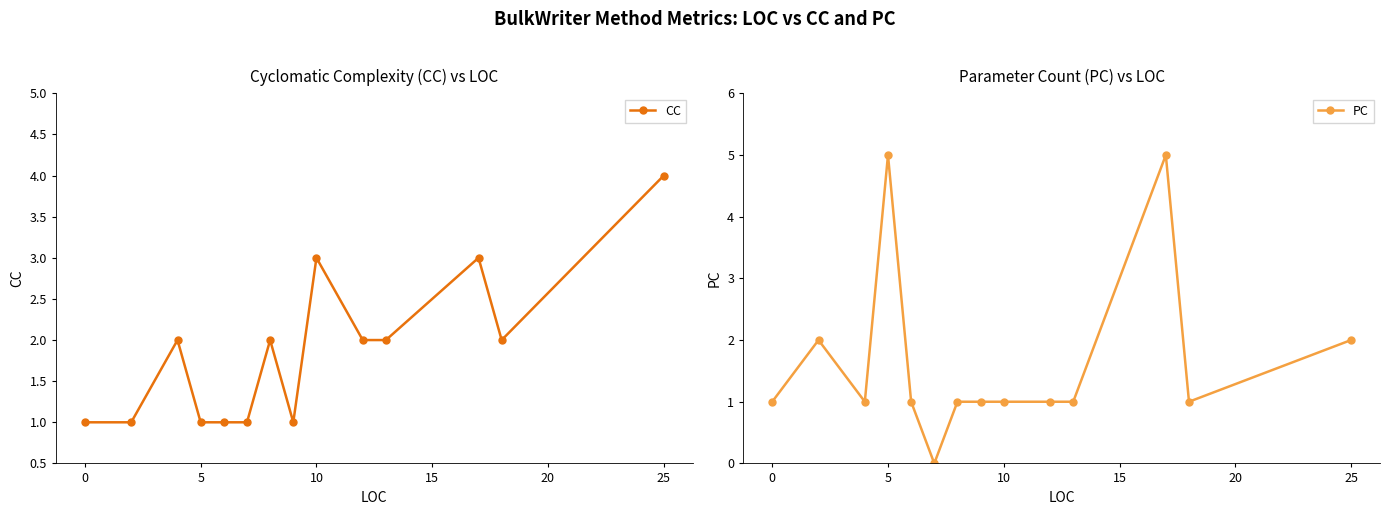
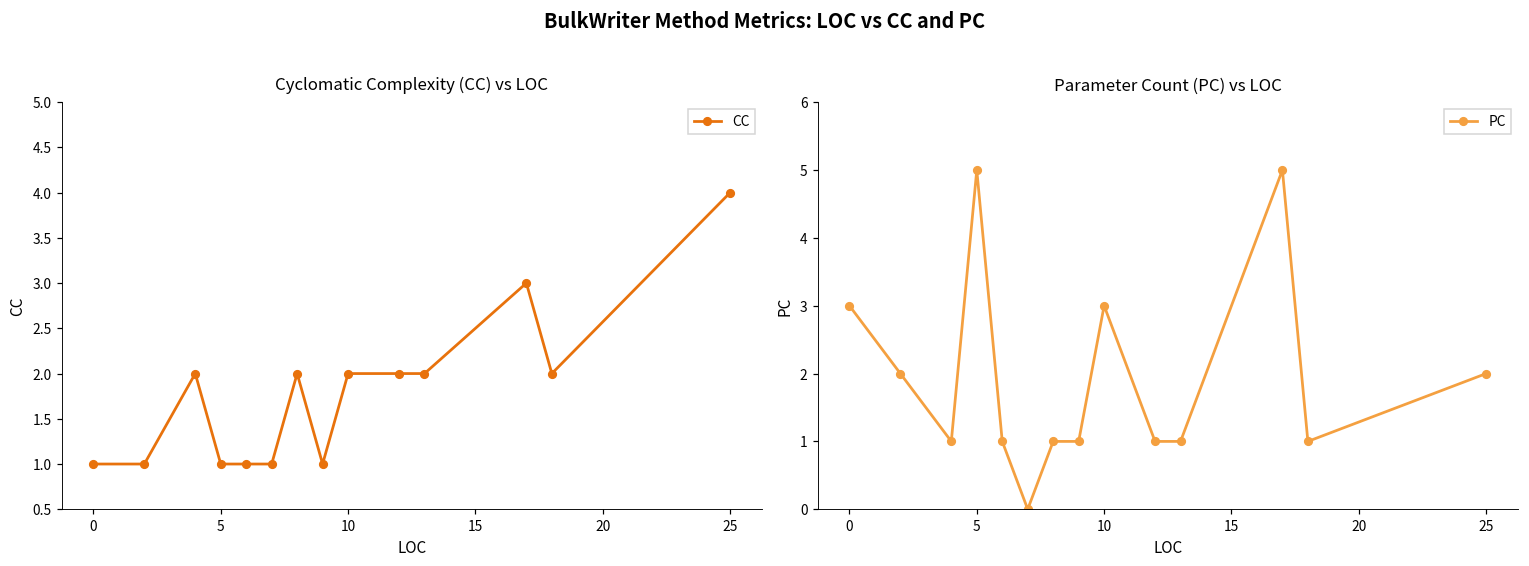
  {
    "Cyclomatic Complexity (CC) vs LOC": {
      "0": 1,
      "5": 1,
-     "10": 3,
+     "10": 2,
      "25": 4
    },
    "Parameter Count (PC) vs LOC": {
-     "0": 1,
+     "0": 3,
      "5": 5,
-     "10": 1,
+     "10": 3,
      "25": 2
    }
  }
